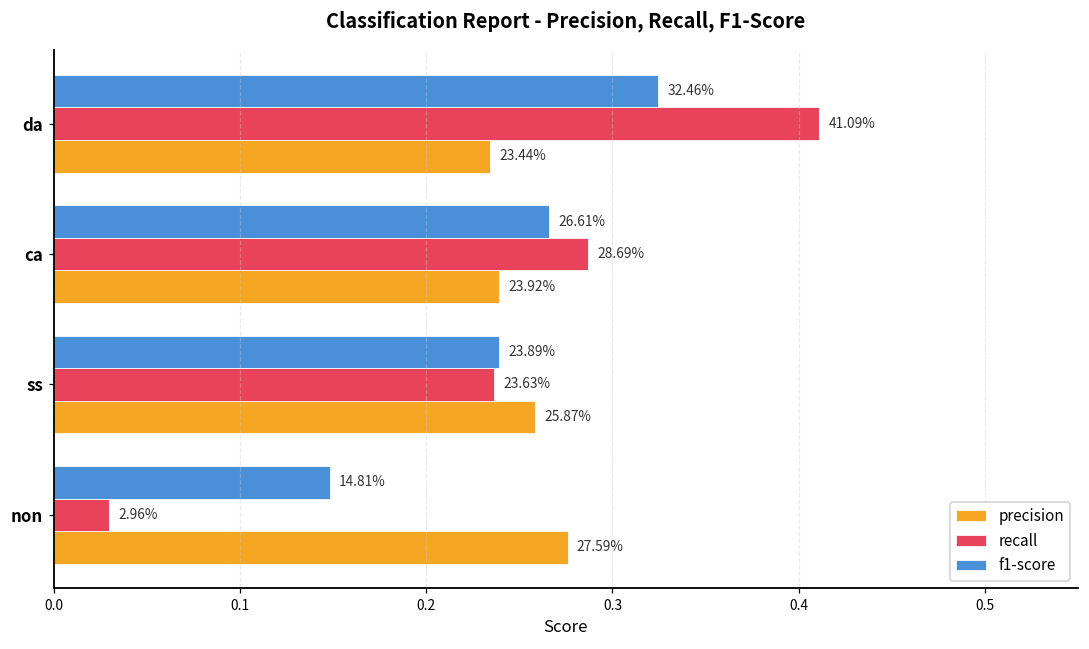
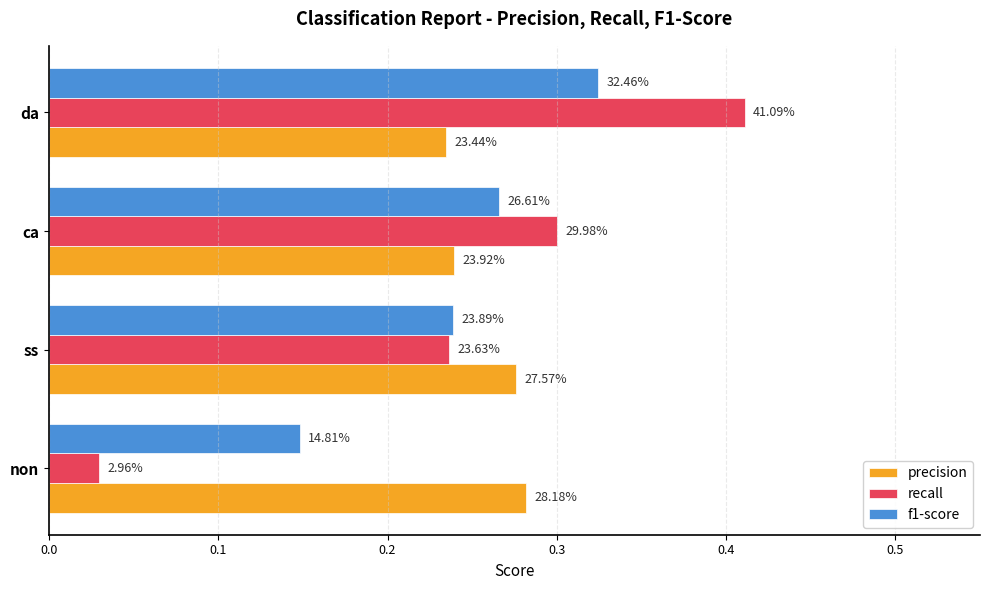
  {
    "precision": {
      "da": "23.44%",
      "ca": "23.92%",
-     "ss": "25.87%",
-     "non": "27.59%"
+     "ss": "27.57%",
+     "non": "28.18%"
    },
    "recall": {
      "da": "41.09%",
-     "ca": "28.69%",
+     "ca": "29.98%",
      "ss": "23.63%",
      "non": "2.96%"
    },
    "f1-score": {
      "da": "32.46%",
      "ca": "26.61%",
      "ss": "23.89%",
      "non": "14.81%"
    }
  }
